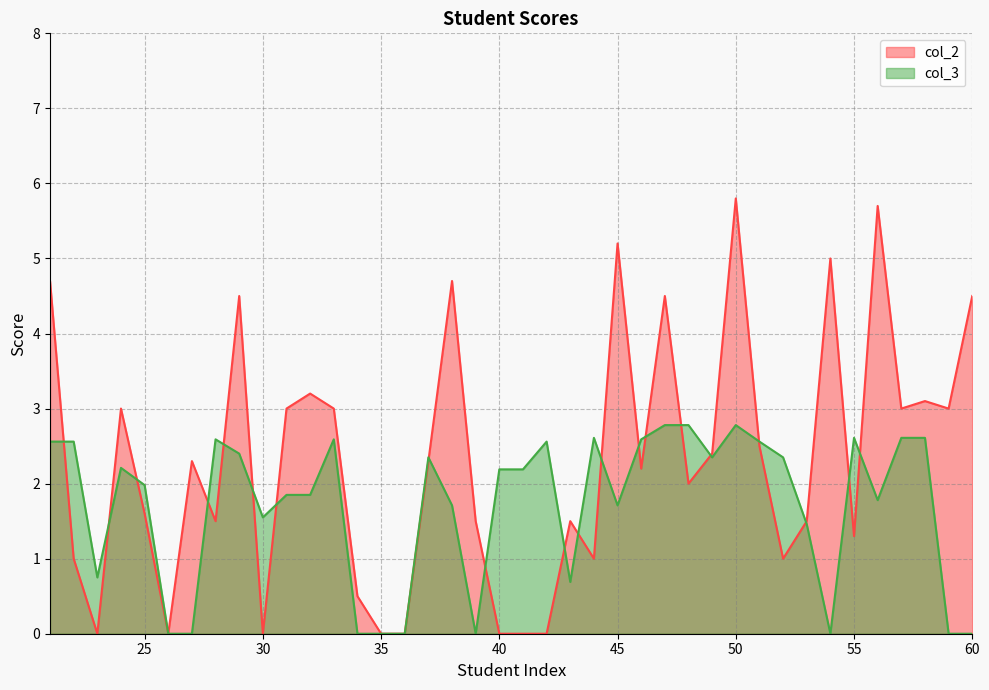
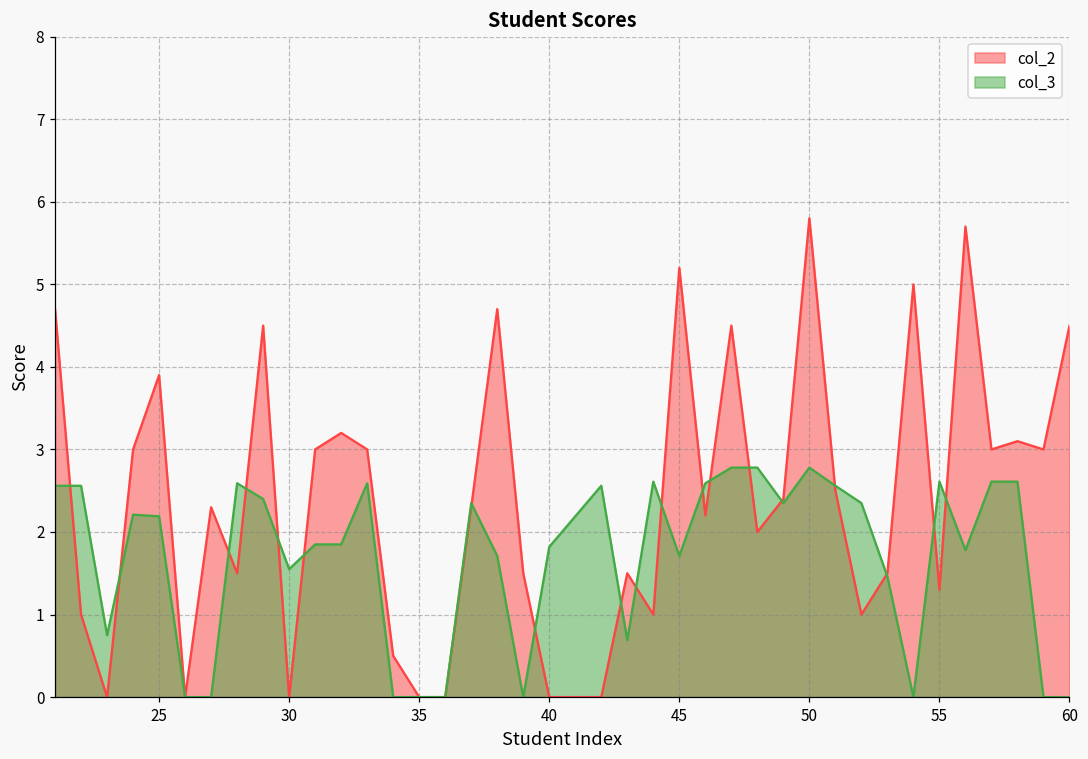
  {
    "col_2": {
-     "25": 1.6,
+     "25": 3.9,
      "30": 0.0,
      "40": 0.0,
      "45": 5.2,
      "50": 5.8,
      "55": 1.3,
      "60": 4.5
    },
    "col_3": {
-     "25": 2.0,
+     "25": 2.2,
      "30": 1.6,
-     "40": 2.2,
+     "40": 1.8,
      "45": 1.7,
      "50": 2.8,
      "55": 2.6,
      "60": 0.0
    }
  }
